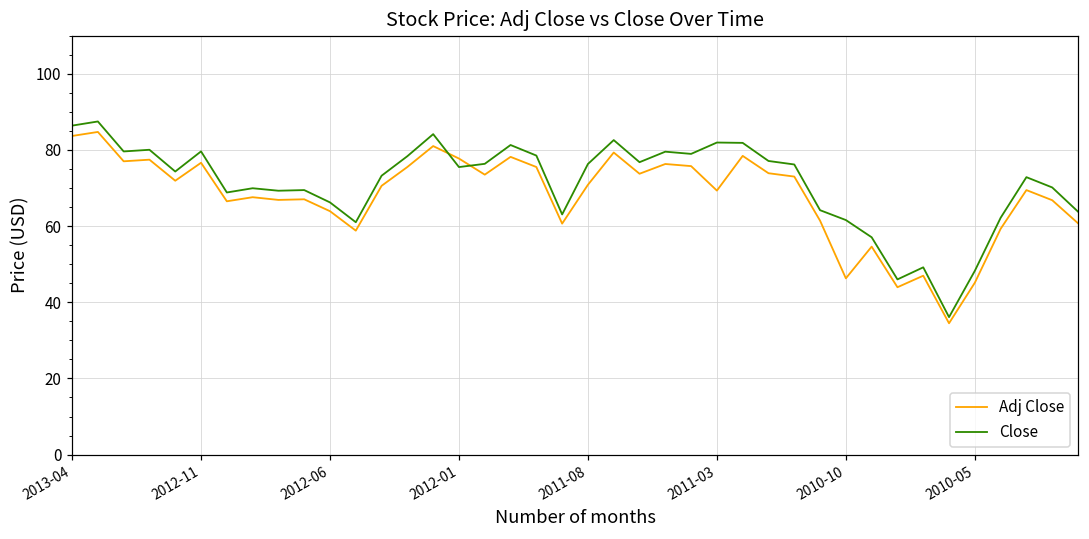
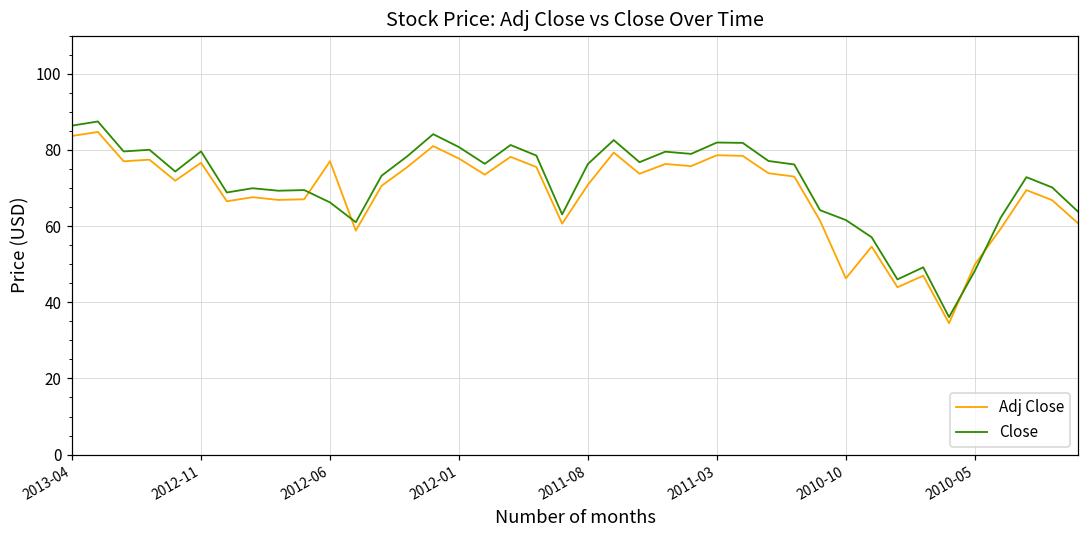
  {
    "Adj Close": {
      "2013-04": 84,
      "2012-11": 77,
-     "2012-06": 64,
+     "2012-06": 77,
      "2012-01": 78,
      "2011-08": 71,
-     "2011-03": 69,
+     "2011-03": 79,
      "2010-10": 46,
-     "2010-05": 45
+     "2010-05": 50
    },
    "Close": {
      "2013-04": 86,
      "2012-11": 80,
      "2012-06": 66,
-     "2012-01": 75,
+     "2012-01": 81,
      "2011-08": 76,
      "2011-03": 82,
      "2010-10": 62,
      "2010-05": 48
    }
  }
